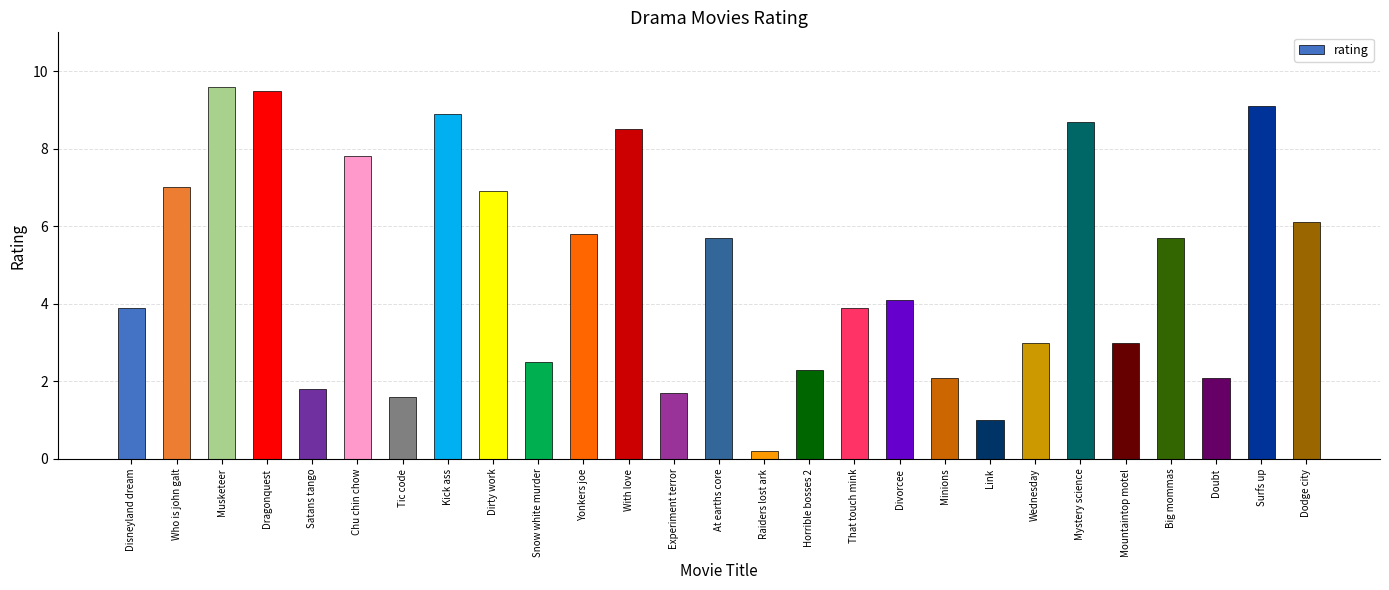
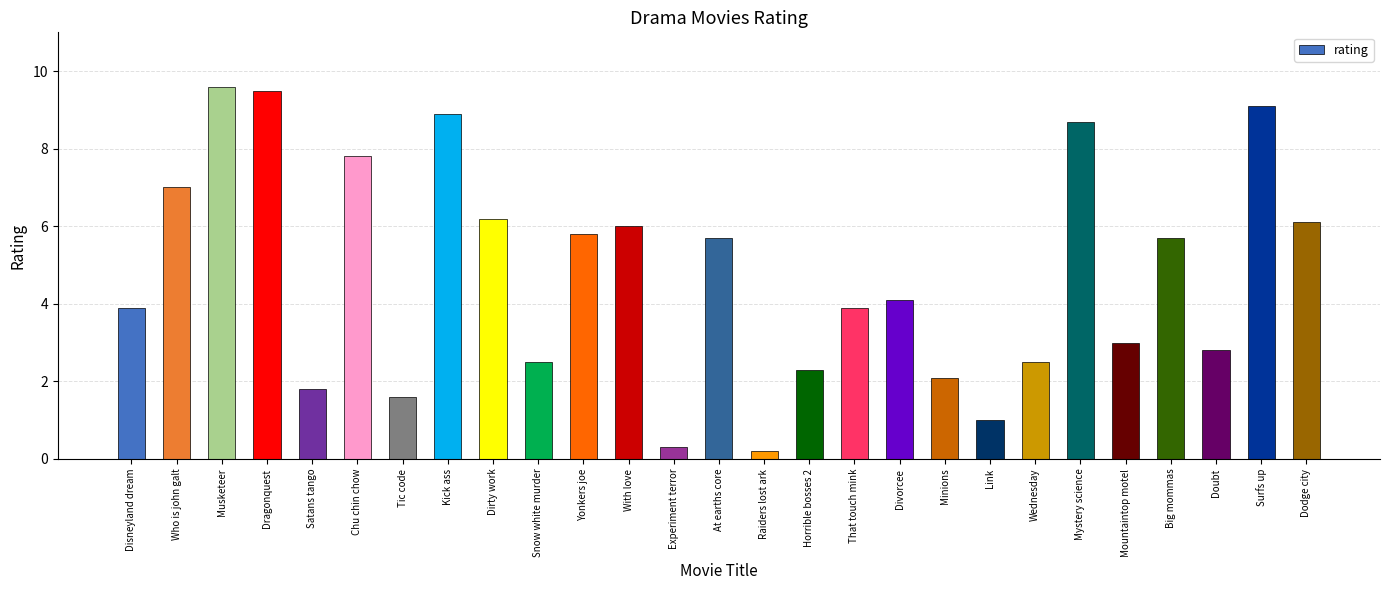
  {
    "Disneyland dream": 3.9,
    "Who is john galt": 7.0,
    "Musketeer": 9.6,
    "Dragonquest": 9.5,
    "Satans tango": 1.8,
    "Chu chin chow": 7.8,
    "Tic code": 1.6,
    "Kick ass": 8.9,
-   "Dirty work": 6.9,
+   "Dirty work": 6.2,
    "Snow white murder": 2.5,
    "Yonkers joe": 5.8,
-   "With love": 8.5,
-   "Experiment terror": 1.7,
+   "With love": 6.0,
+   "Experiment terror": 0.3,
    "At earths core": 5.7,
    "Raiders lost ark": 0.2,
    "Horrible bosses 2": 2.3,
    "That touch mink": 3.9,
    "Divorcee": 4.1,
    "Minions": 2.1,
    "Link": 1.0,
-   "Wednesday": 3.0,
+   "Wednesday": 2.5,
    "Mystery science": 8.7,
    "Mountaintop motel": 3.0,
    "Big mommas": 5.7,
-   "Doubt": 2.1,
+   "Doubt": 2.8,
    "Surfs up": 9.1,
    "Dodge city": 6.1
  }
